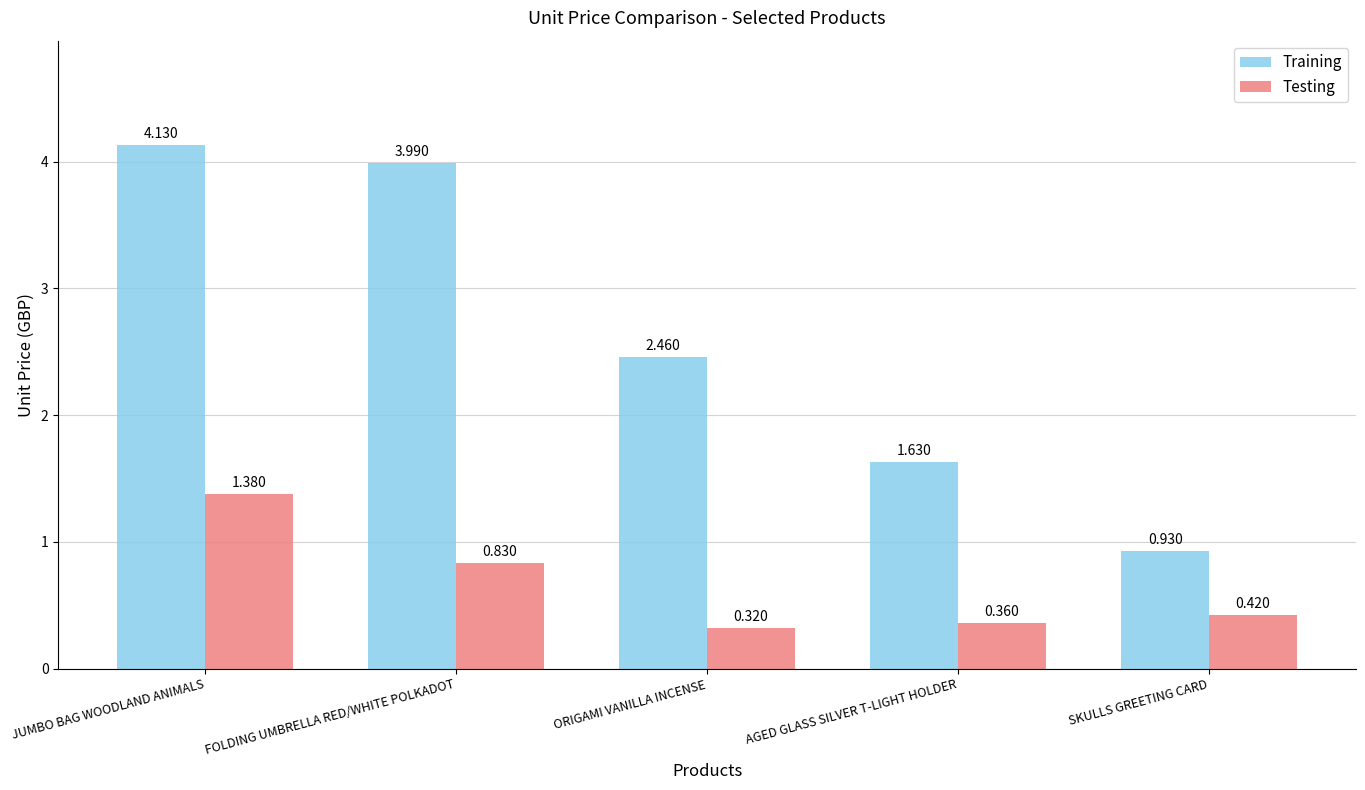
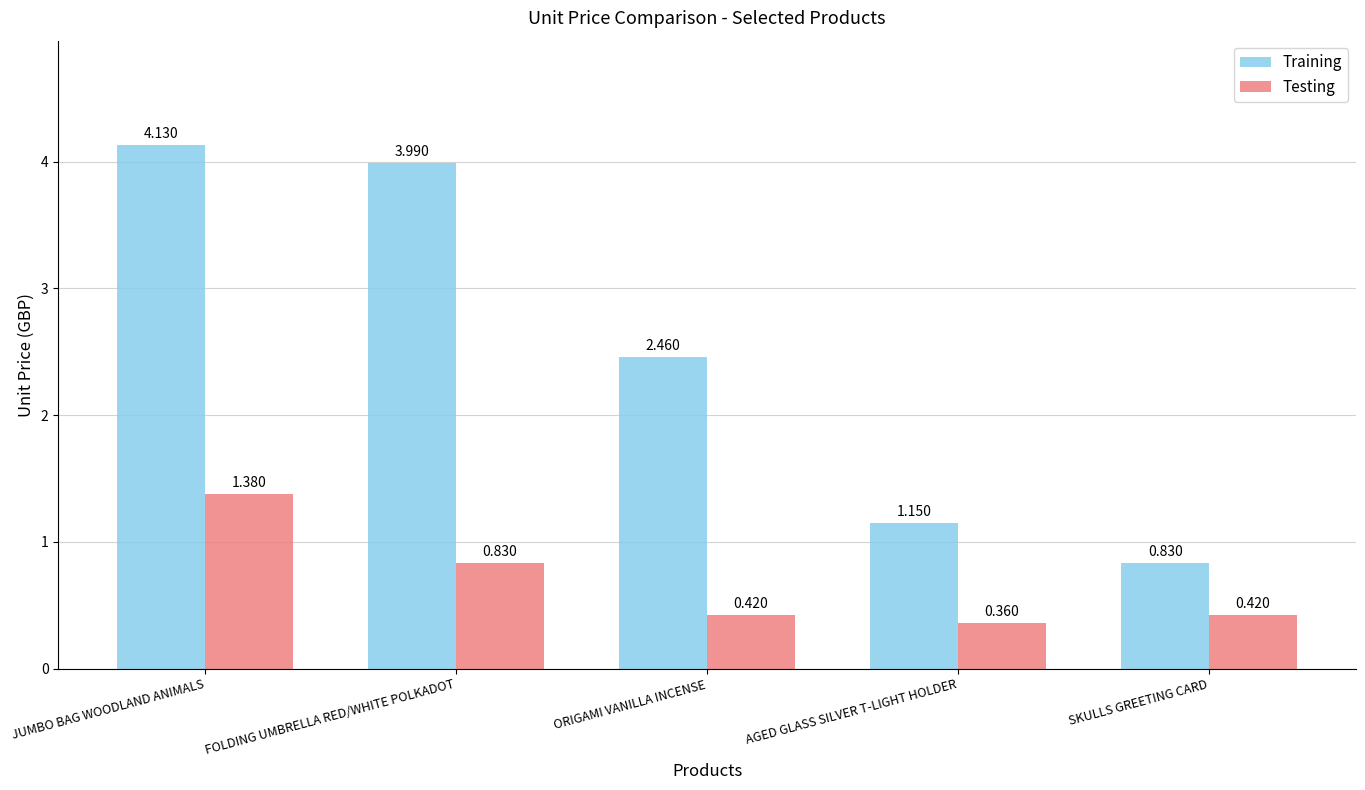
  {
    "Training": {
      "JUMBO BAG WOODLAND ANIMALS": 4.130,
      "FOLDING UMBRELLA RED/WHITE POLKADOT": 3.990,
      "ORIGAMI VANILLA INCENSE": 2.460,
-     "AGED GLASS SILVER T-LIGHT HOLDER": 1.630,
-     "SKULLS GREETING CARD": 0.930
+     "AGED GLASS SILVER T-LIGHT HOLDER": 1.150,
+     "SKULLS GREETING CARD": 0.830
    },
    "Testing": {
      "JUMBO BAG WOODLAND ANIMALS": 1.380,
      "FOLDING UMBRELLA RED/WHITE POLKADOT": 0.830,
-     "ORIGAMI VANILLA INCENSE": 0.320,
+     "ORIGAMI VANILLA INCENSE": 0.420,
      "AGED GLASS SILVER T-LIGHT HOLDER": 0.360,
      "SKULLS GREETING CARD": 0.420
    }
  }
